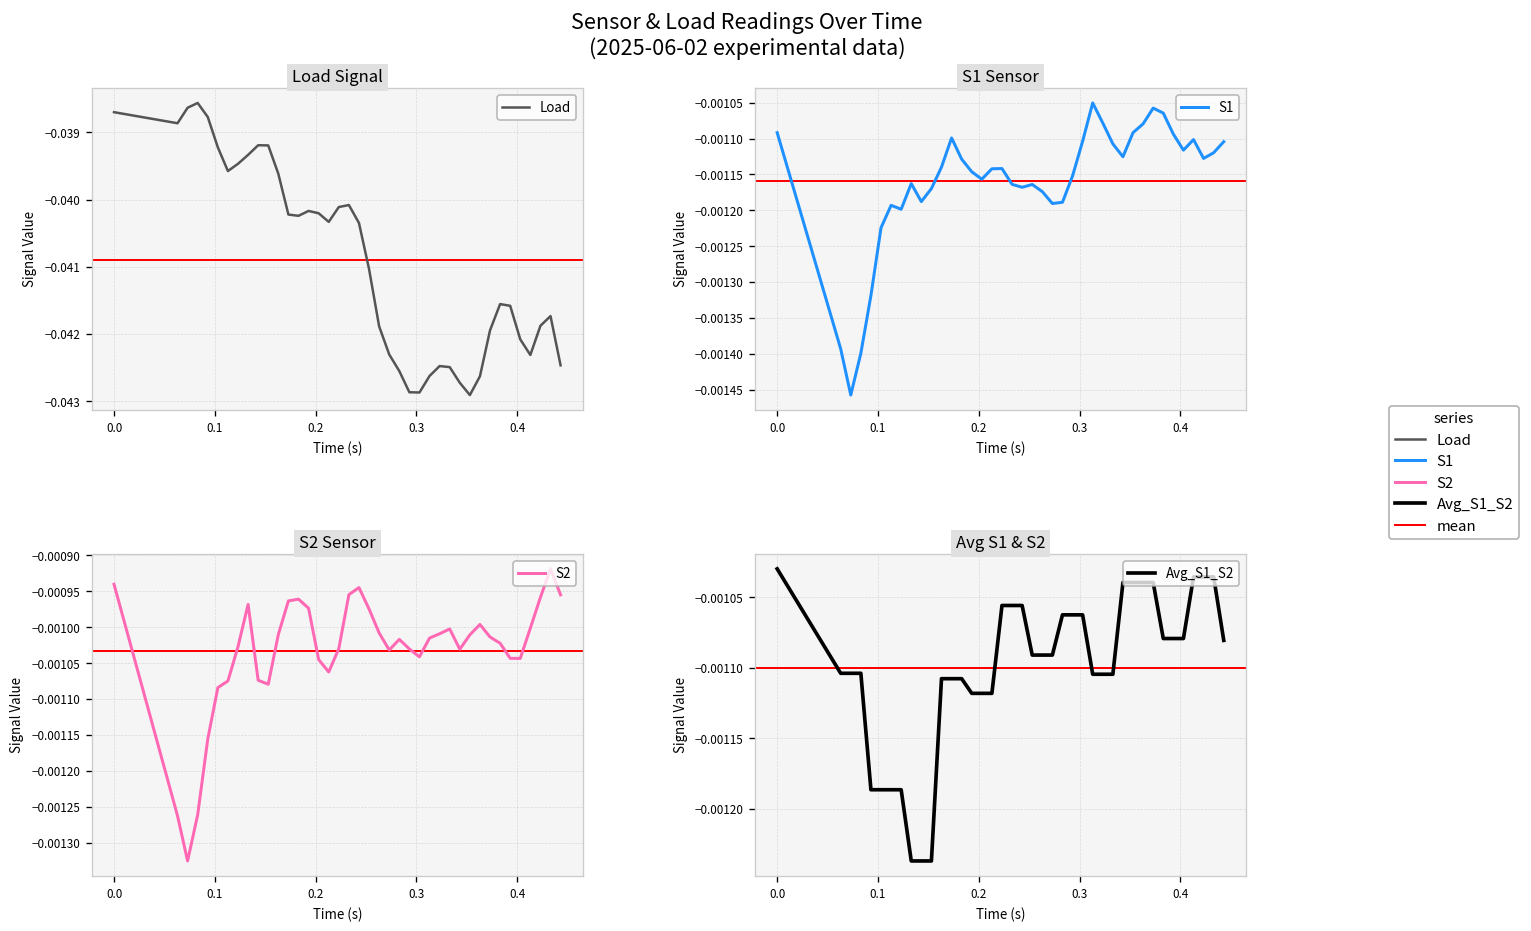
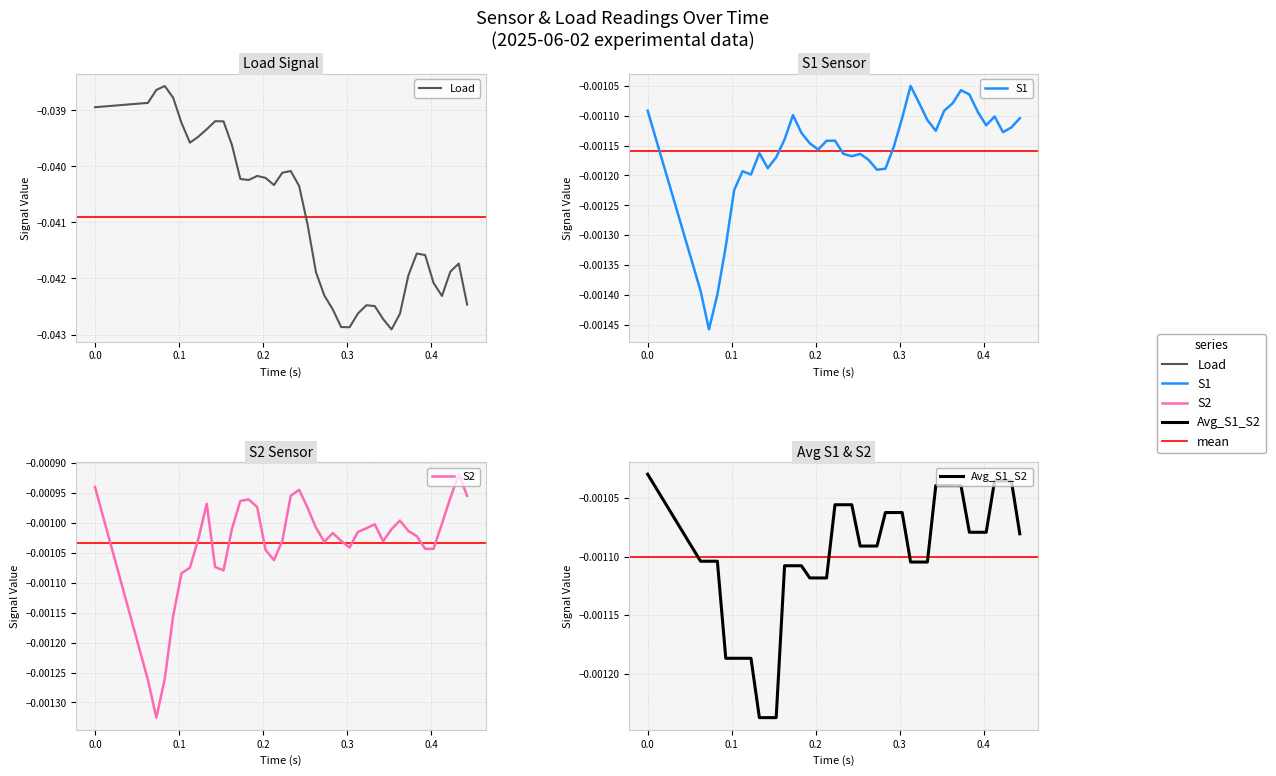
  {
    "Load Signal": {
-     "0.0": -0.0387
+     "0.0": -0.0389
    },
    "S1 Sensor": {
      "0.0": -0.00109
    },
    "S2 Sensor": {
      "0.0": -0.00094
    },
    "Avg S1 & S2": {
      "0.0": -0.001030
    }
  }
